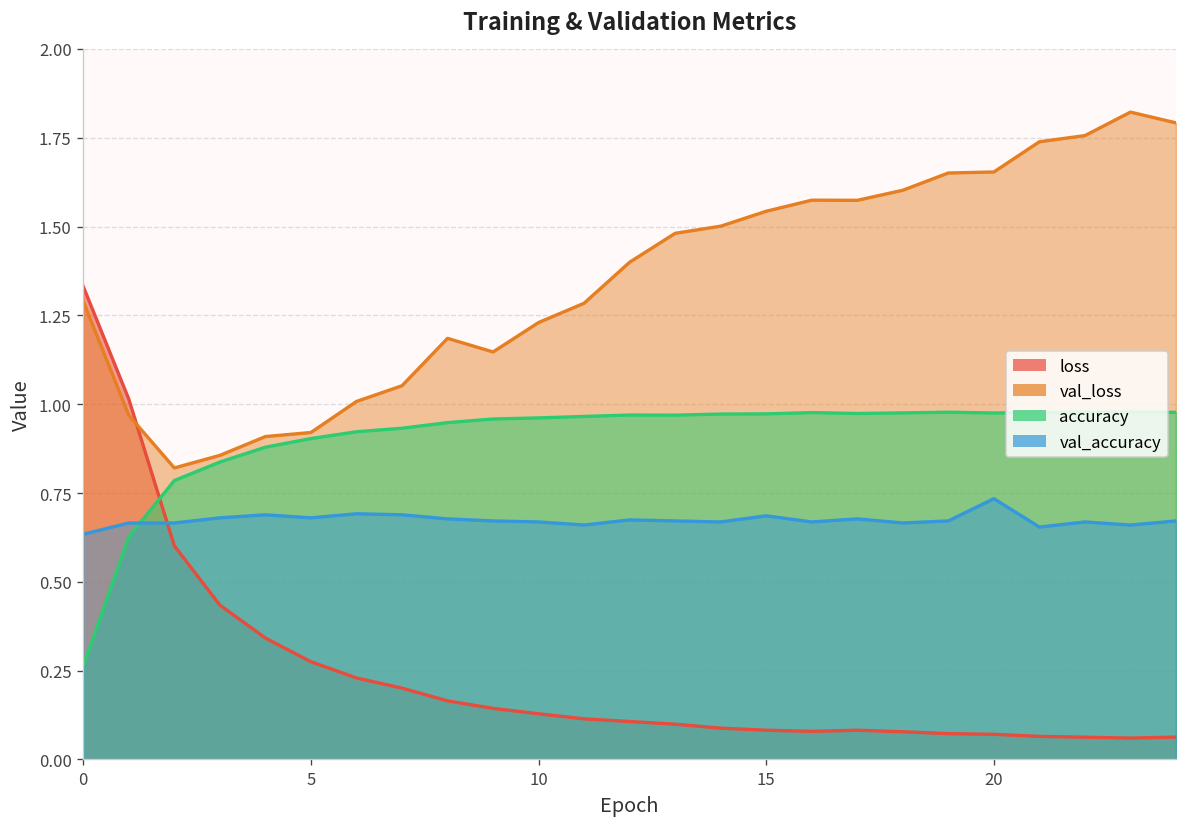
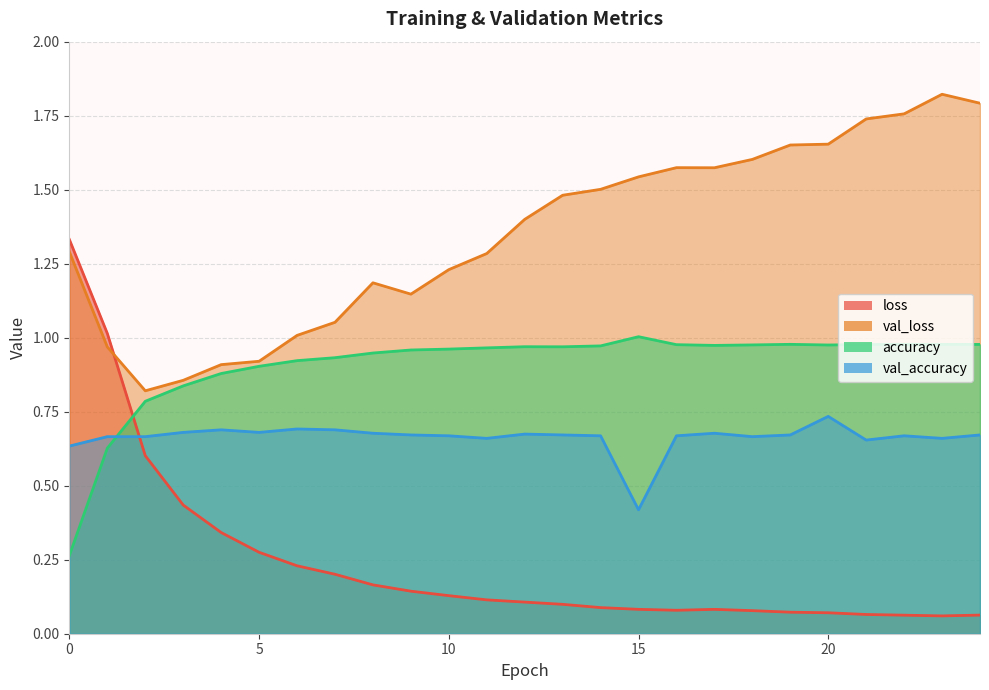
  {
    "accuracy": {
      "0": 0.26,
      "5": 0.90,
      "10": 0.96,
-     "15": 0.97,
+     "15": 1.00,
      "20": 0.98
    },
    "val_accuracy": {
      "0": 0.63,
      "5": 0.68,
      "10": 0.67,
-     "15": 0.69,
+     "15": 0.42,
      "20": 0.73
    }
  }
